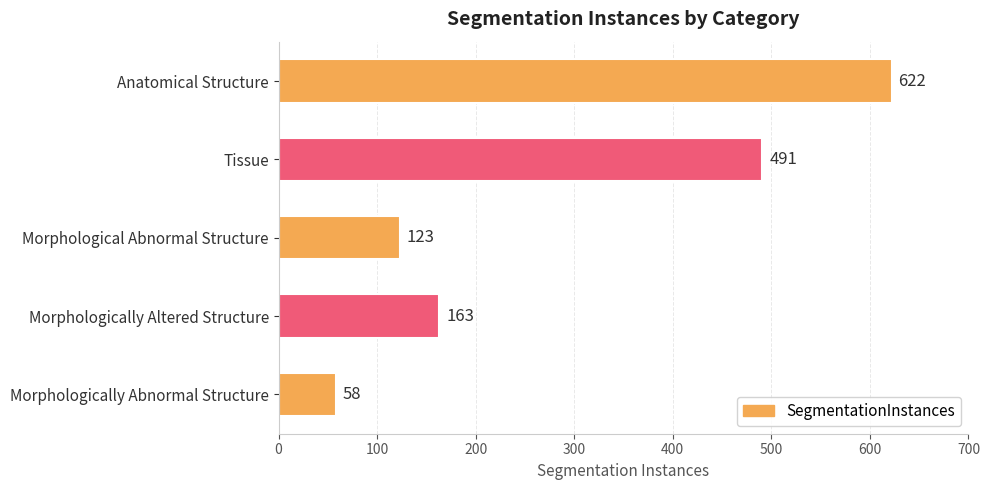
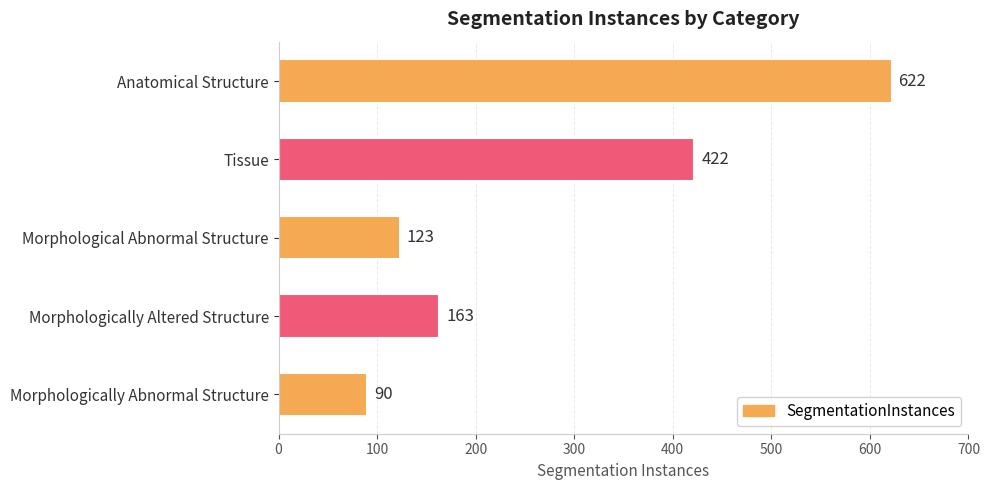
  {
    "Anatomical Structure": 622,
-   "Tissue": 491,
+   "Tissue": 422,
    "Morphological Abnormal Structure": 123,
    "Morphologically Altered Structure": 163,
-   "Morphologically Abnormal Structure": 58
+   "Morphologically Abnormal Structure": 90
  }
